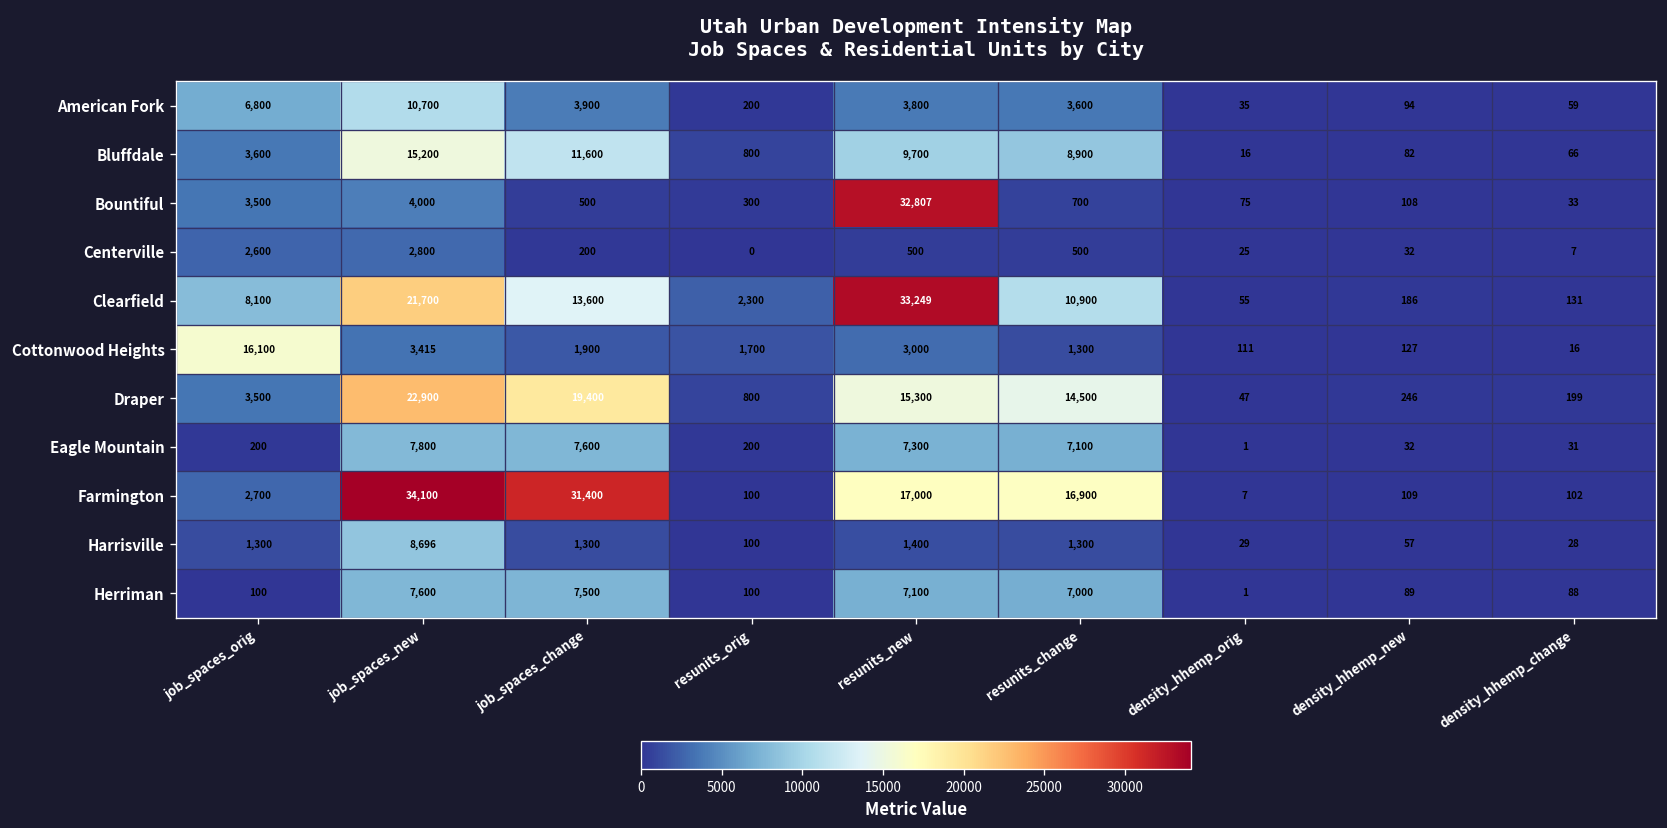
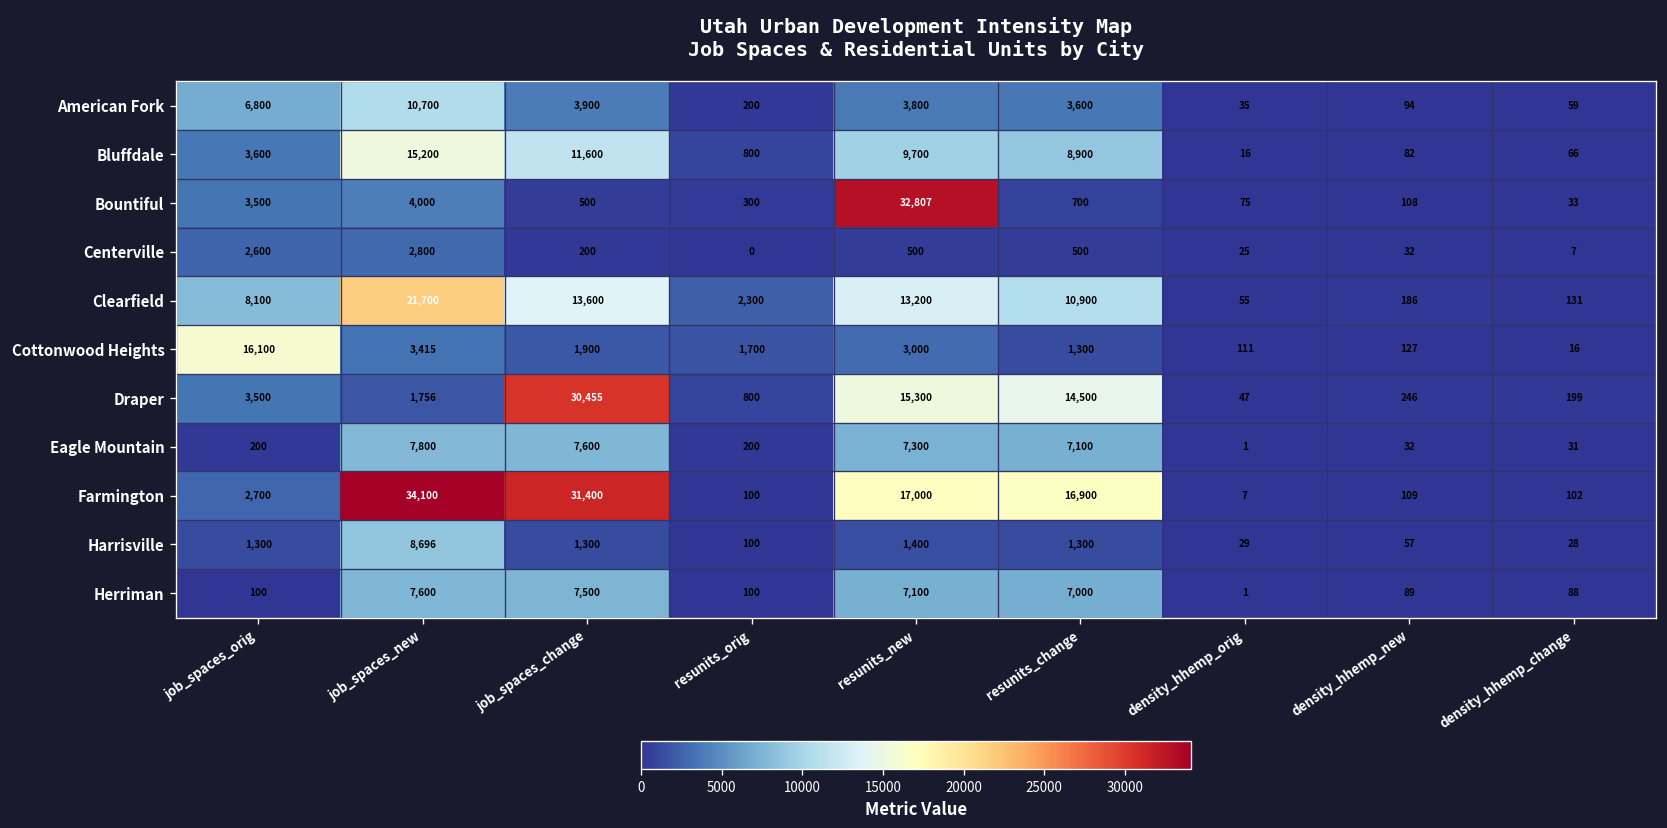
  {
    "American Fork": {
      "job_spaces_orig": "6,800",
      "job_spaces_new": "10,700",
      "job_spaces_change": "3,900",
      "resunits_orig": "200",
      "resunits_new": "3,800",
      "resunits_change": "3,600",
      "density_hhemp_orig": "35",
      "density_hhemp_new": "94",
      "density_hhemp_change": "59"
    },
    "Bluffdale": {
      "job_spaces_orig": "3,600",
      "job_spaces_new": "15,200",
      "job_spaces_change": "11,600",
      "resunits_orig": "800",
      "resunits_new": "9,700",
      "resunits_change": "8,900",
      "density_hhemp_orig": "16",
      "density_hhemp_new": "82",
      "density_hhemp_change": "66"
    },
    "Bountiful": {
      "job_spaces_orig": "3,500",
      "job_spaces_new": "4,000",
      "job_spaces_change": "500",
      "resunits_orig": "300",
      "resunits_new": "32,807",
      "resunits_change": "700",
      "density_hhemp_orig": "75",
      "density_hhemp_new": "108",
      "density_hhemp_change": "33"
    },
    "Centerville": {
      "job_spaces_orig": "2,600",
      "job_spaces_new": "2,800",
      "job_spaces_change": "200",
      "resunits_orig": "0",
      "resunits_new": "500",
      "resunits_change": "500",
      "density_hhemp_orig": "25",
      "density_hhemp_new": "32",
      "density_hhemp_change": "7"
    },
    "Clearfield": {
      "job_spaces_orig": "8,100",
      "job_spaces_new": "21,700",
      "job_spaces_change": "13,600",
      "resunits_orig": "2,300",
-     "resunits_new": "33,249",
+     "resunits_new": "13,200",
      "resunits_change": "10,900",
      "density_hhemp_orig": "55",
      "density_hhemp_new": "186",
      "density_hhemp_change": "131"
    },
    "Cottonwood Heights": {
      "job_spaces_orig": "16,100",
      "job_spaces_new": "3,415",
      "job_spaces_change": "1,900",
      "resunits_orig": "1,700",
      "resunits_new": "3,000",
      "resunits_change": "1,300",
      "density_hhemp_orig": "111",
      "density_hhemp_new": "127",
      "density_hhemp_change": "16"
    },
    "Draper": {
      "job_spaces_orig": "3,500",
-     "job_spaces_new": "22,900",
-     "job_spaces_change": "19,400",
+     "job_spaces_new": "1,756",
+     "job_spaces_change": "30,455",
      "resunits_orig": "800",
      "resunits_new": "15,300",
      "resunits_change": "14,500",
      "density_hhemp_orig": "47",
      "density_hhemp_new": "246",
      "density_hhemp_change": "199"
    },
    "Eagle Mountain": {
      "job_spaces_orig": "200",
      "job_spaces_new": "7,800",
      "job_spaces_change": "7,600",
      "resunits_orig": "200",
      "resunits_new": "7,300",
      "resunits_change": "7,100",
      "density_hhemp_orig": "1",
      "density_hhemp_new": "32",
      "density_hhemp_change": "31"
    },
    "Farmington": {
      "job_spaces_orig": "2,700",
      "job_spaces_new": "34,100",
      "job_spaces_change": "31,400",
      "resunits_orig": "100",
      "resunits_new": "17,000",
      "resunits_change": "16,900",
      "density_hhemp_orig": "7",
      "density_hhemp_new": "109",
      "density_hhemp_change": "102"
    },
    "Harrisville": {
      "job_spaces_orig": "1,300",
      "job_spaces_new": "8,696",
      "job_spaces_change": "1,300",
      "resunits_orig": "100",
      "resunits_new": "1,400",
      "resunits_change": "1,300",
      "density_hhemp_orig": "29",
      "density_hhemp_new": "57",
      "density_hhemp_change": "28"
    },
    "Herriman": {
      "job_spaces_orig": "100",
      "job_spaces_new": "7,600",
      "job_spaces_change": "7,500",
      "resunits_orig": "100",
      "resunits_new": "7,100",
      "resunits_change": "7,000",
      "density_hhemp_orig": "1",
      "density_hhemp_new": "89",
      "density_hhemp_change": "88"
    }
  }
